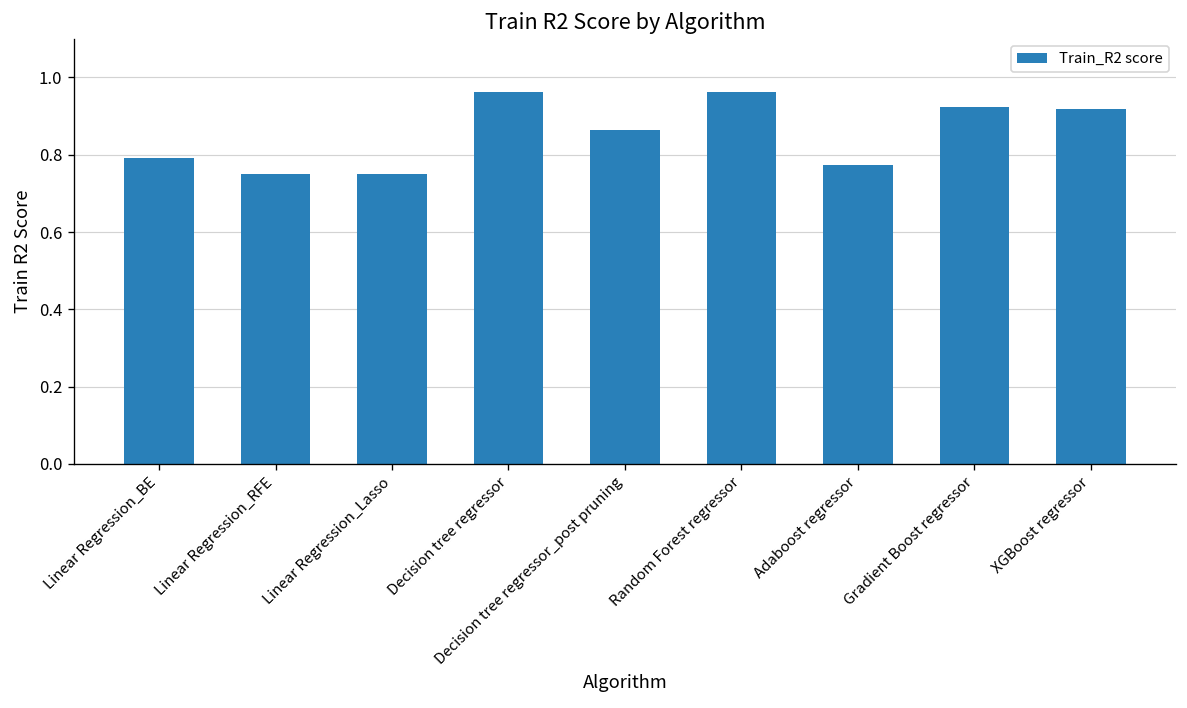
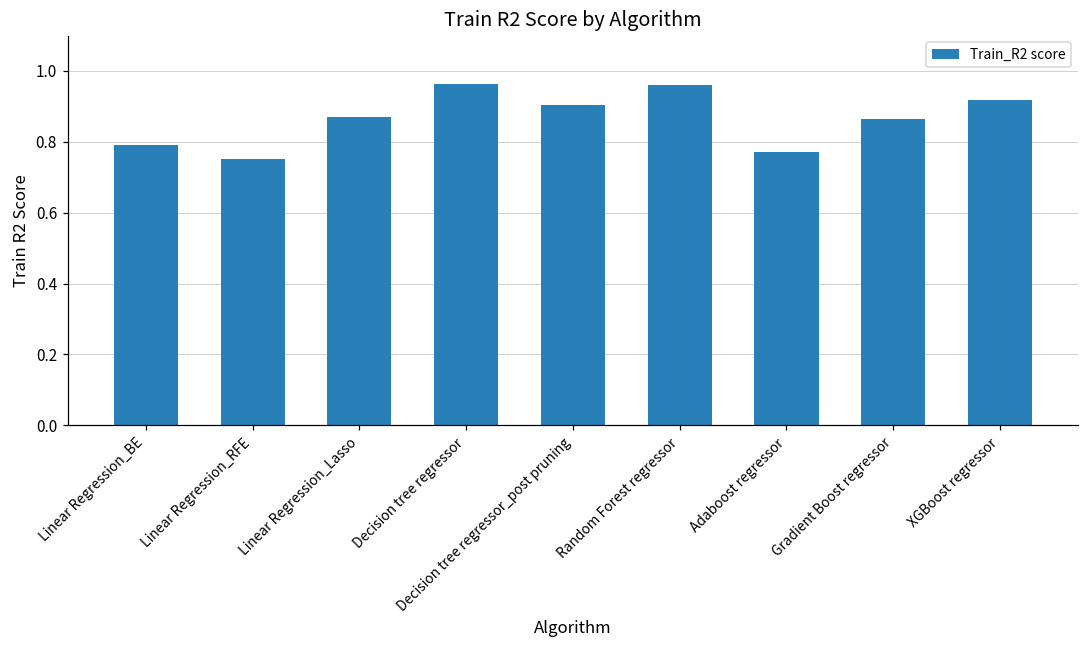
  {
    "Linear Regression_BE": 0.79,
    "Linear Regression_RFE": 0.75,
-   "Linear Regression_Lasso": 0.75,
+   "Linear Regression_Lasso": 0.87,
    "Decision tree regressor": 0.96,
-   "Decision tree regressor_post pruning": 0.86,
+   "Decision tree regressor_post pruning": 0.90,
    "Random Forest regressor": 0.96,
    "Adaboost regressor": 0.77,
-   "Gradient Boost regressor": 0.92,
+   "Gradient Boost regressor": 0.86,
    "XGBoost regressor": 0.92
  }
